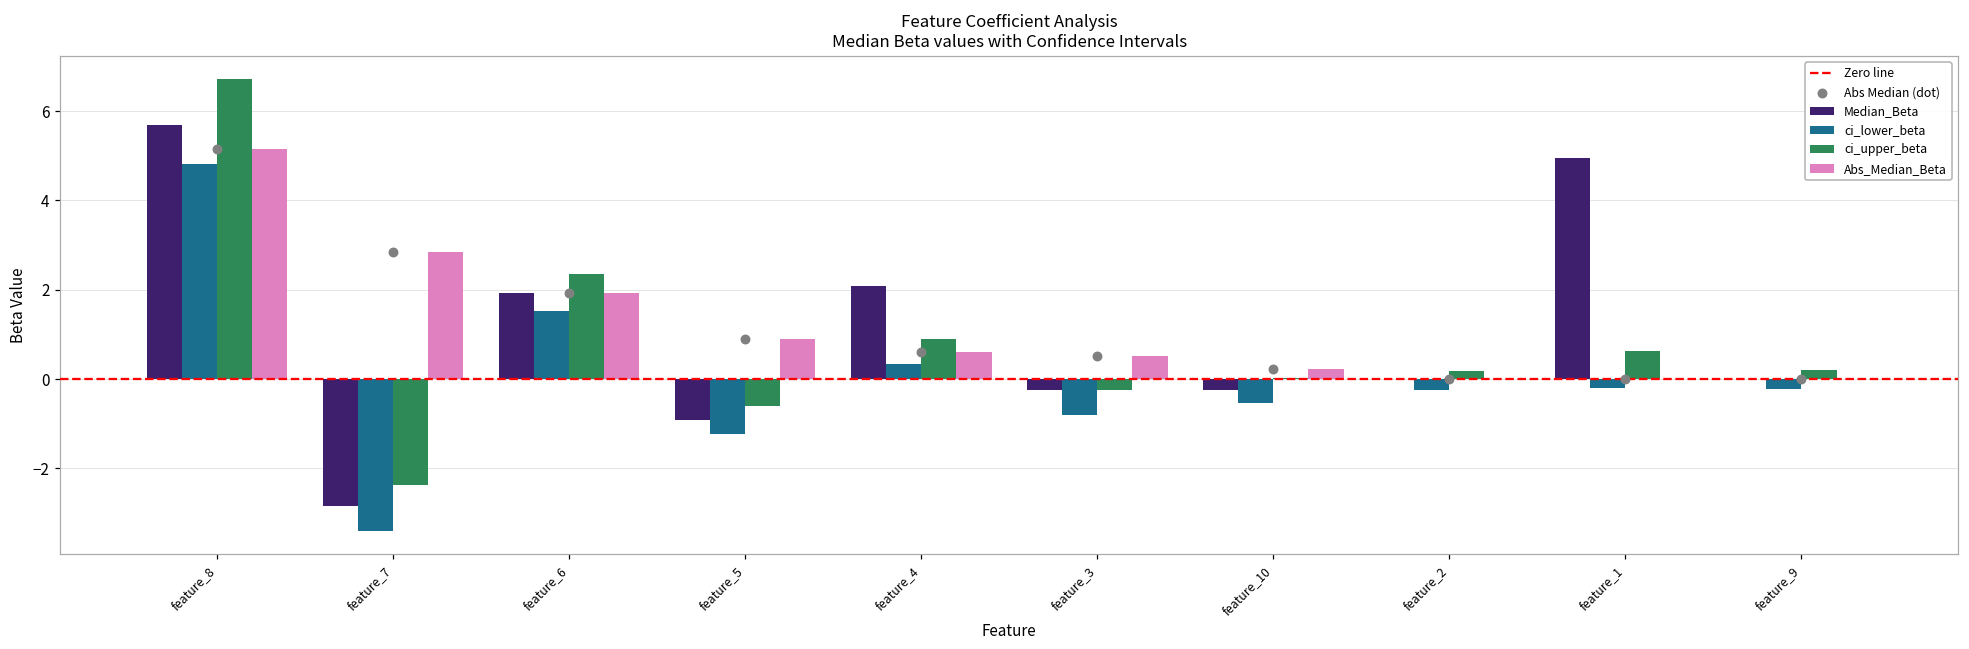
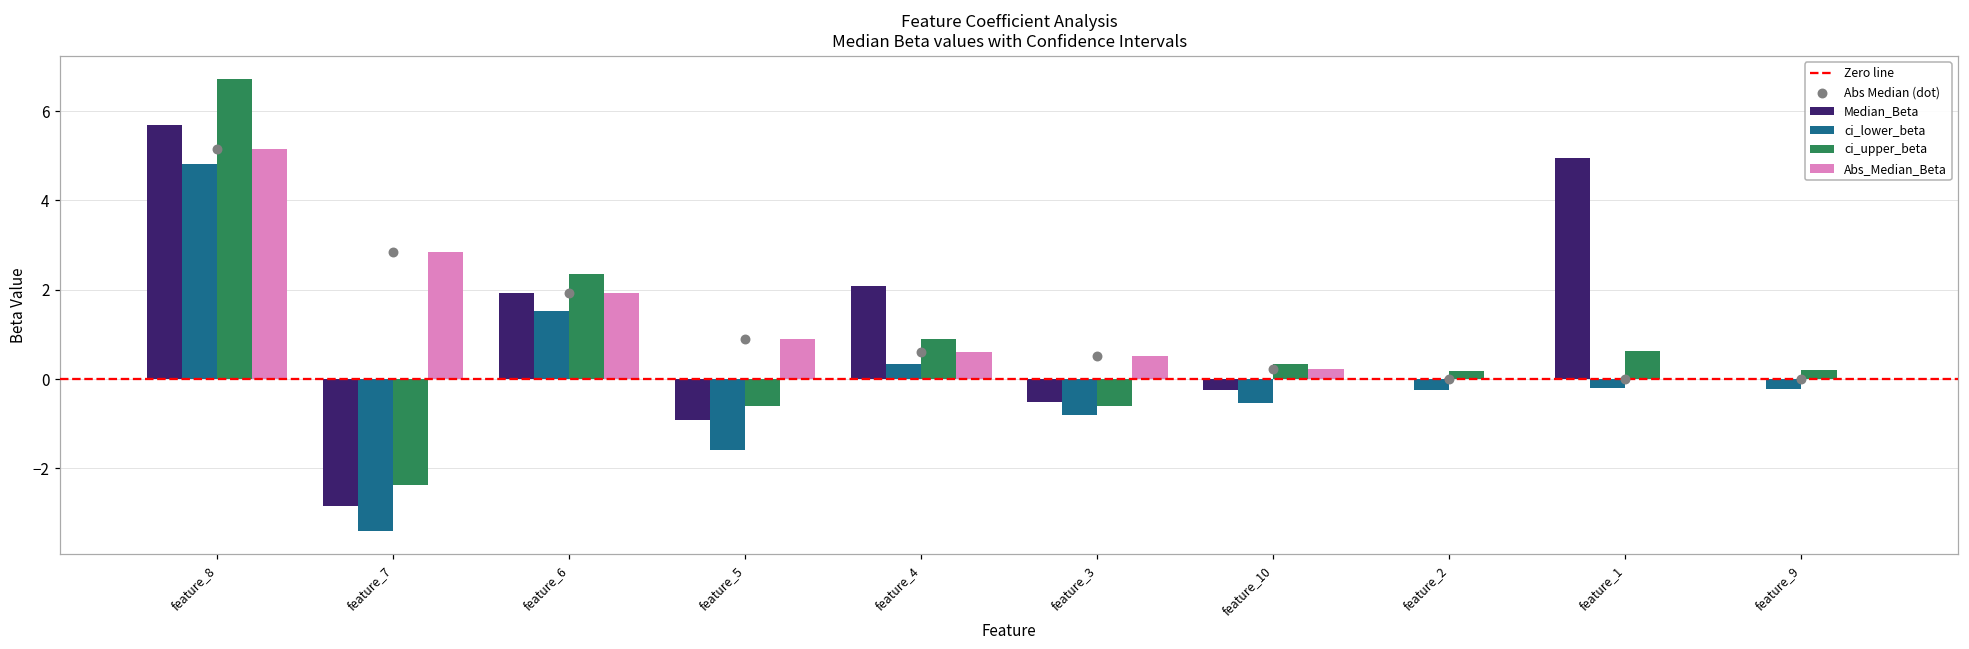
  {
    "Median_Beta": {
      "feature_8": 5.7,
      "feature_7": -2.8,
      "feature_6": 1.9,
      "feature_5": -0.9,
      "feature_4": 2.1,
-     "feature_3": -0.2,
+     "feature_3": -0.5,
      "feature_10": -0.2,
      "feature_1": 5.0
    },
    "ci_lower_beta": {
      "feature_8": 4.8,
      "feature_7": -3.4,
      "feature_6": 1.5,
-     "feature_5": -1.2,
+     "feature_5": -1.6,
      "feature_4": 0.3,
      "feature_3": -0.8,
      "feature_10": -0.5,
      "feature_2": -0.2,
      "feature_1": -0.2,
      "feature_9": -0.2
    },
    "ci_upper_beta": {
      "feature_8": 6.7,
      "feature_7": -2.4,
      "feature_6": 2.4,
      "feature_5": -0.6,
      "feature_4": 0.9,
-     "feature_3": -0.2,
-     "feature_10": 0.0,
+     "feature_3": -0.6,
+     "feature_10": 0.3,
      "feature_2": 0.2,
      "feature_1": 0.6,
      "feature_9": 0.2
    },
    "Abs_Median_Beta": {
      "feature_8": 5.2,
      "feature_7": 2.8,
      "feature_6": 1.9,
      "feature_5": 0.9,
      "feature_4": 0.6,
      "feature_3": 0.5,
      "feature_10": 0.2
    }
  }
